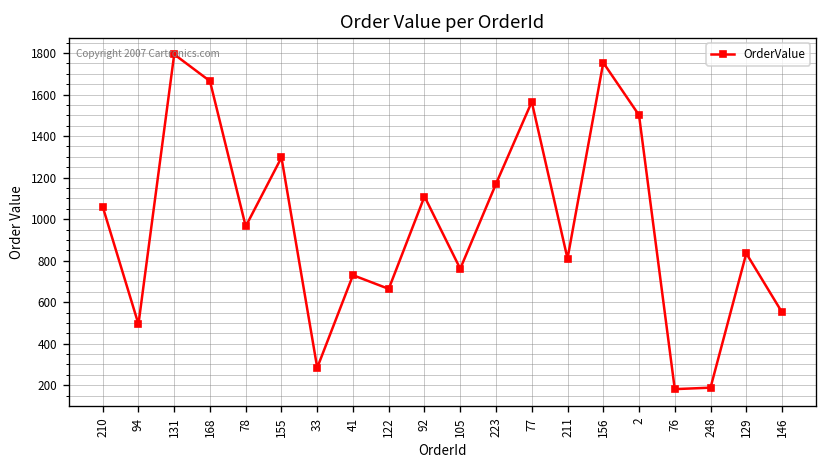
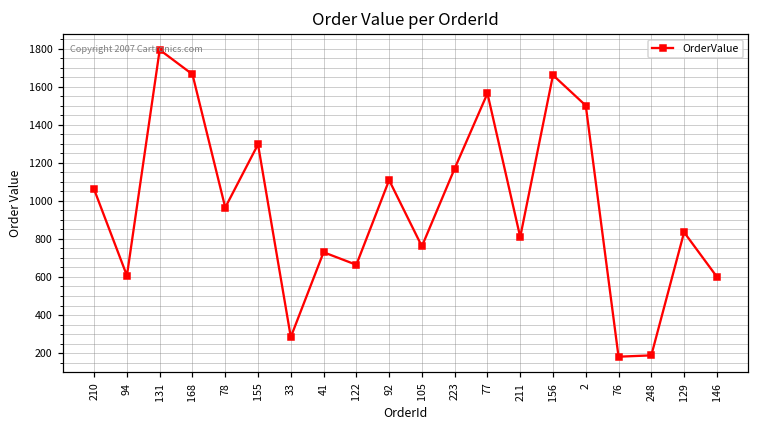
  {
    "210": 1060,
-   "94": 490,
+   "94": 610,
    "168": 1670,
    "78": 970,
    "155": 1300,
    "33": 280,
    "41": 730,
    "122": 660,
    "92": 1110,
    "105": 760,
    "223": 1170,
    "77": 1570,
    "211": 810,
-   "156": 1750,
+   "156": 1660,
    "2": 1500,
    "76": 180,
    "248": 190,
    "129": 840,
-   "146": 550
+   "146": 600
  }
